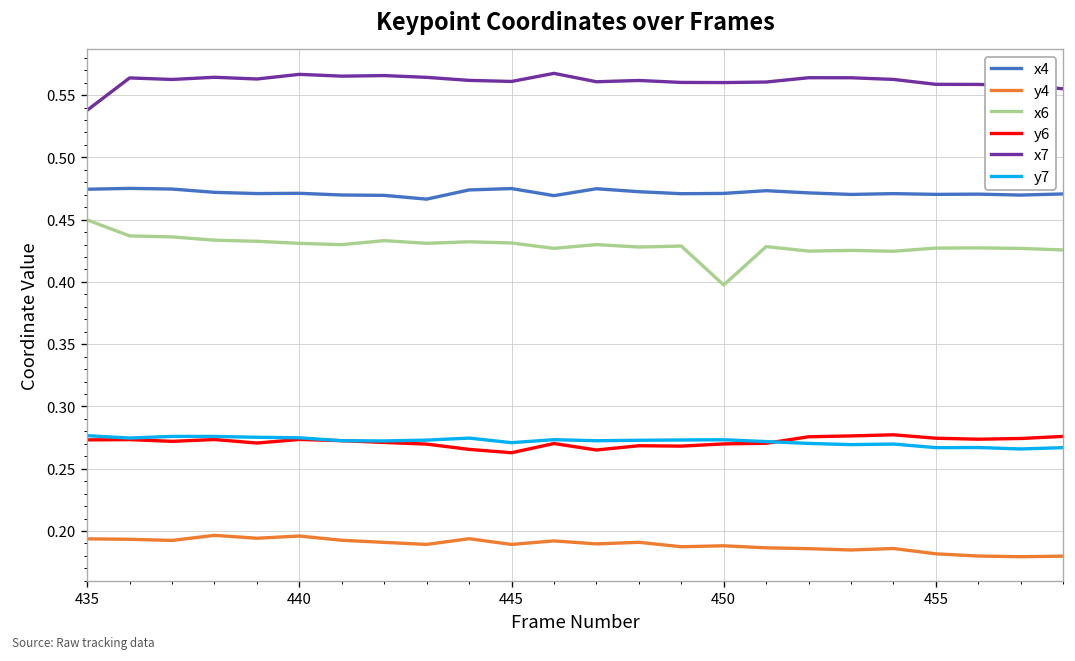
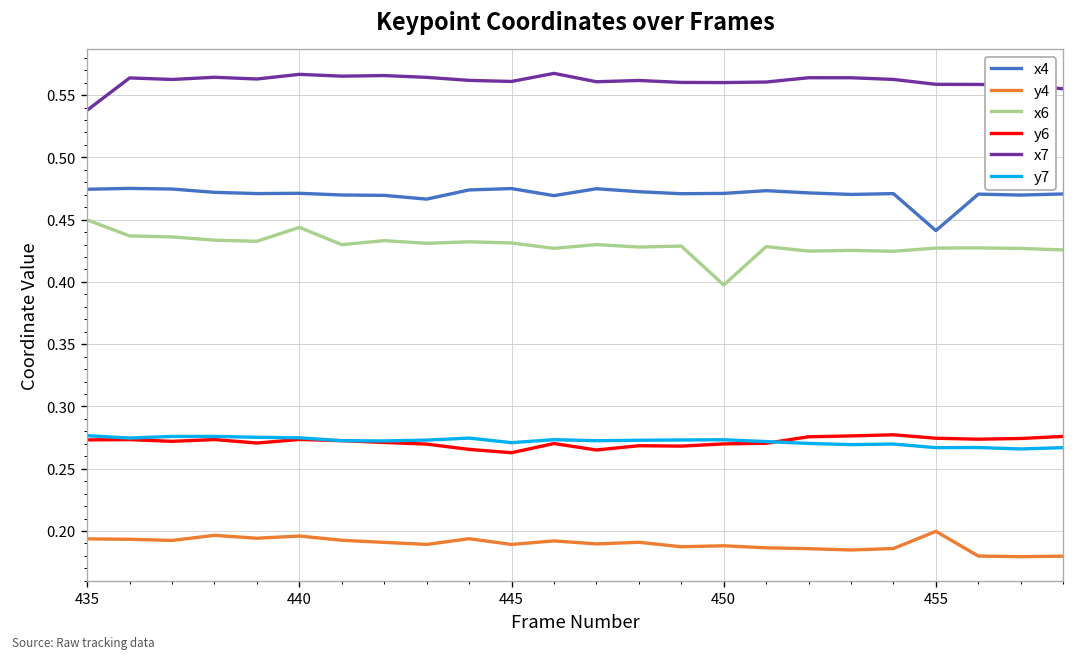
  {
    "x4": {
      "435": 0.474,
      "440": 0.471,
      "445": 0.475,
      "450": 0.471,
-     "455": 0.470
+     "455": 0.441
    },
    "y4": {
      "435": 0.194,
      "440": 0.196,
      "445": 0.189,
      "450": 0.188,
-     "455": 0.182
+     "455": 0.200
    },
    "x6": {
      "435": 0.450,
-     "440": 0.431,
+     "440": 0.444,
      "445": 0.431,
      "450": 0.398,
      "455": 0.427
    },
    "y6": {
      "435": 0.273,
      "445": 0.263,
      "450": 0.270,
      "455": 0.274
    },
    "x7": {
      "435": 0.538,
      "440": 0.567,
      "445": 0.561,
      "450": 0.560,
      "455": 0.559
    },
    "y7": {
      "435": 0.277,
      "445": 0.271,
      "450": 0.273,
      "455": 0.267
    }
  }
